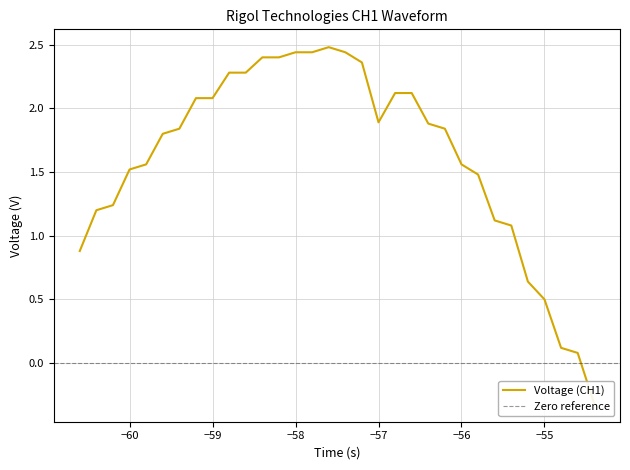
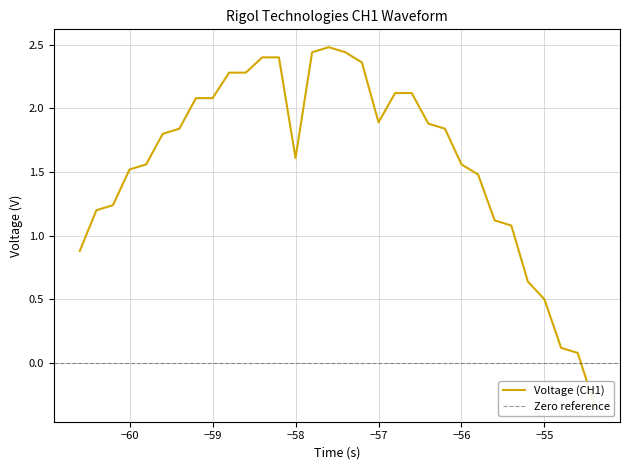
  {
    "−60": 1.52,
    "−59": 2.08,
-   "−58": 2.44,
+   "−58": 1.61,
    "−57": 1.89,
    "−56": 1.56,
    "−55": 0.50
  }
